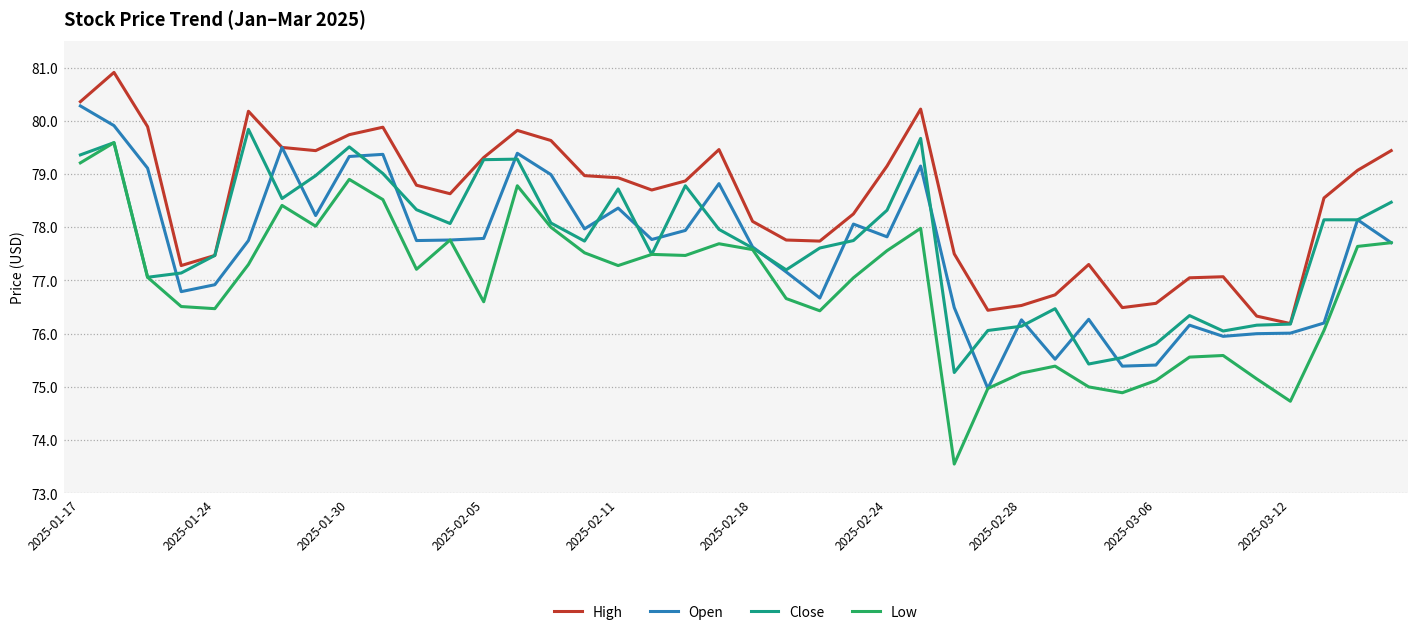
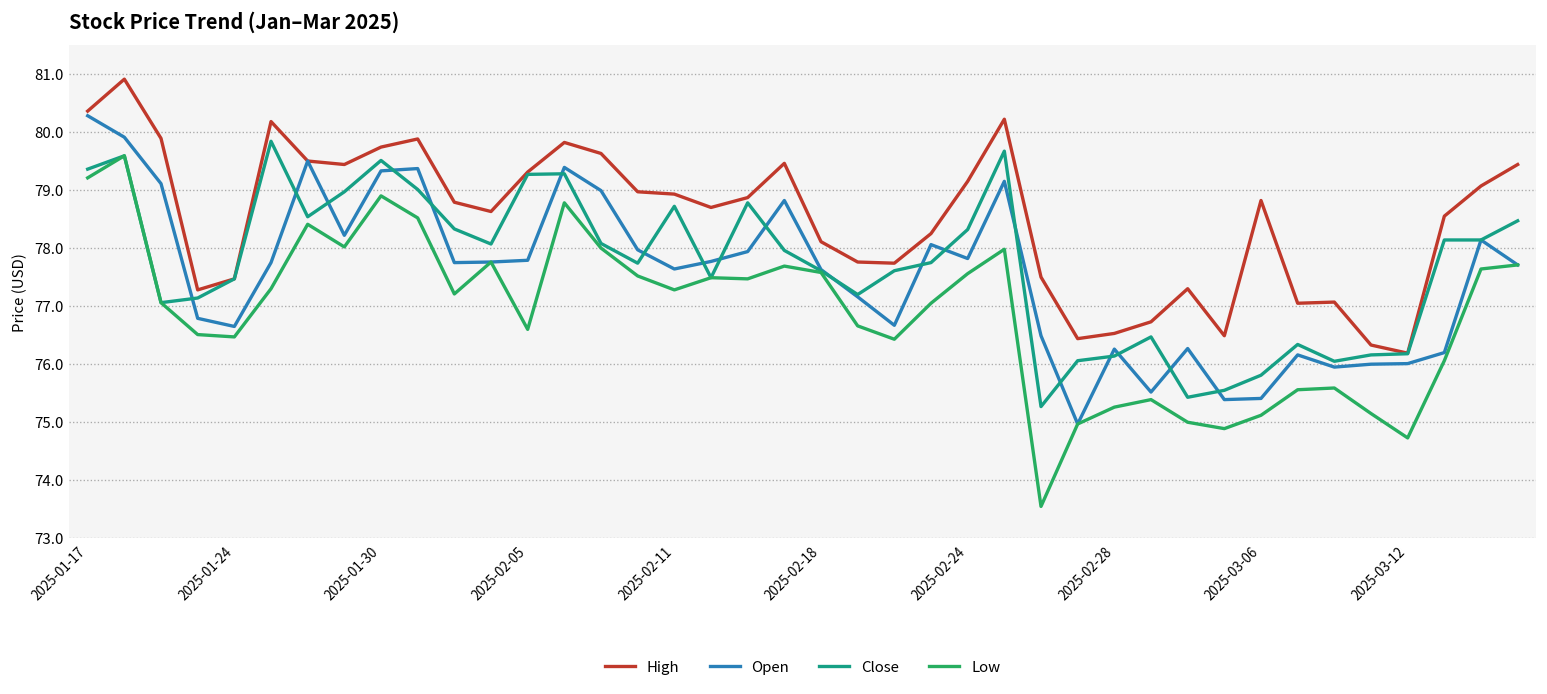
  {
    "High": {
      "2025-01-17": 80.4,
      "2025-01-30": 79.7,
      "2025-02-11": 78.9,
      "2025-02-18": 78.1,
      "2025-02-24": 79.2,
      "2025-02-28": 76.5,
-     "2025-03-06": 76.6
+     "2025-03-06": 78.8
    },
    "Open": {
      "2025-01-17": 80.3,
-     "2025-01-24": 76.9,
+     "2025-01-24": 76.7,
      "2025-01-30": 79.3,
      "2025-02-05": 77.8,
-     "2025-02-11": 78.4,
+     "2025-02-11": 77.6,
      "2025-02-24": 77.8,
      "2025-02-28": 76.3,
      "2025-03-06": 75.4,
      "2025-03-12": 76.0
    }
  }
